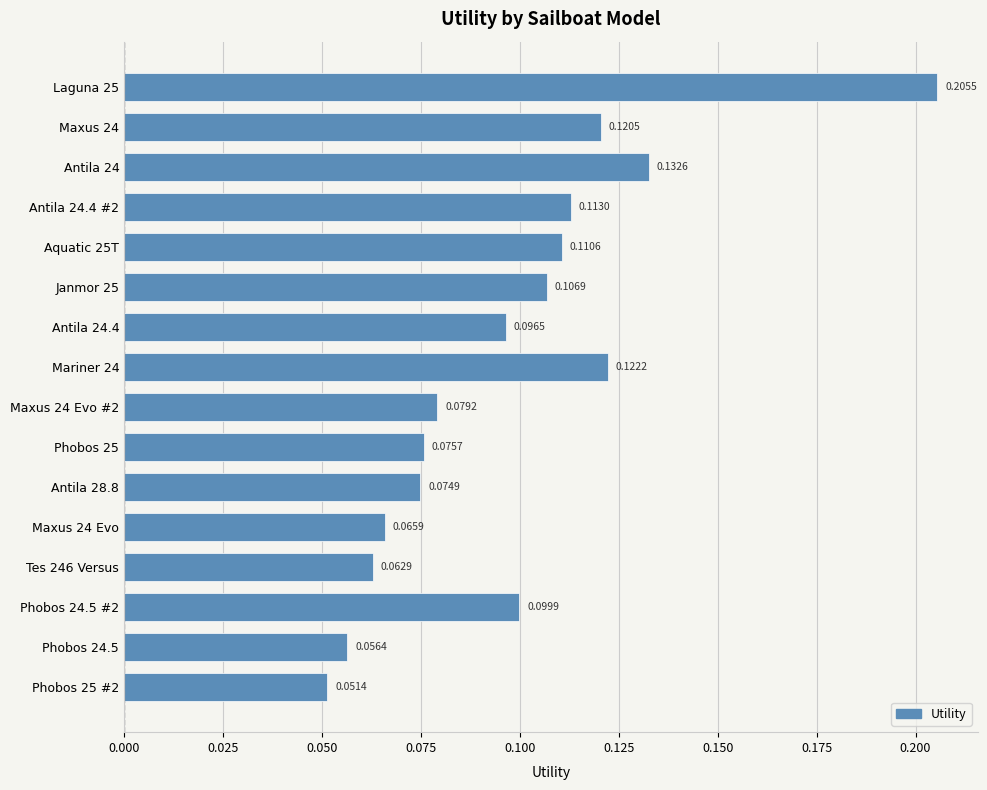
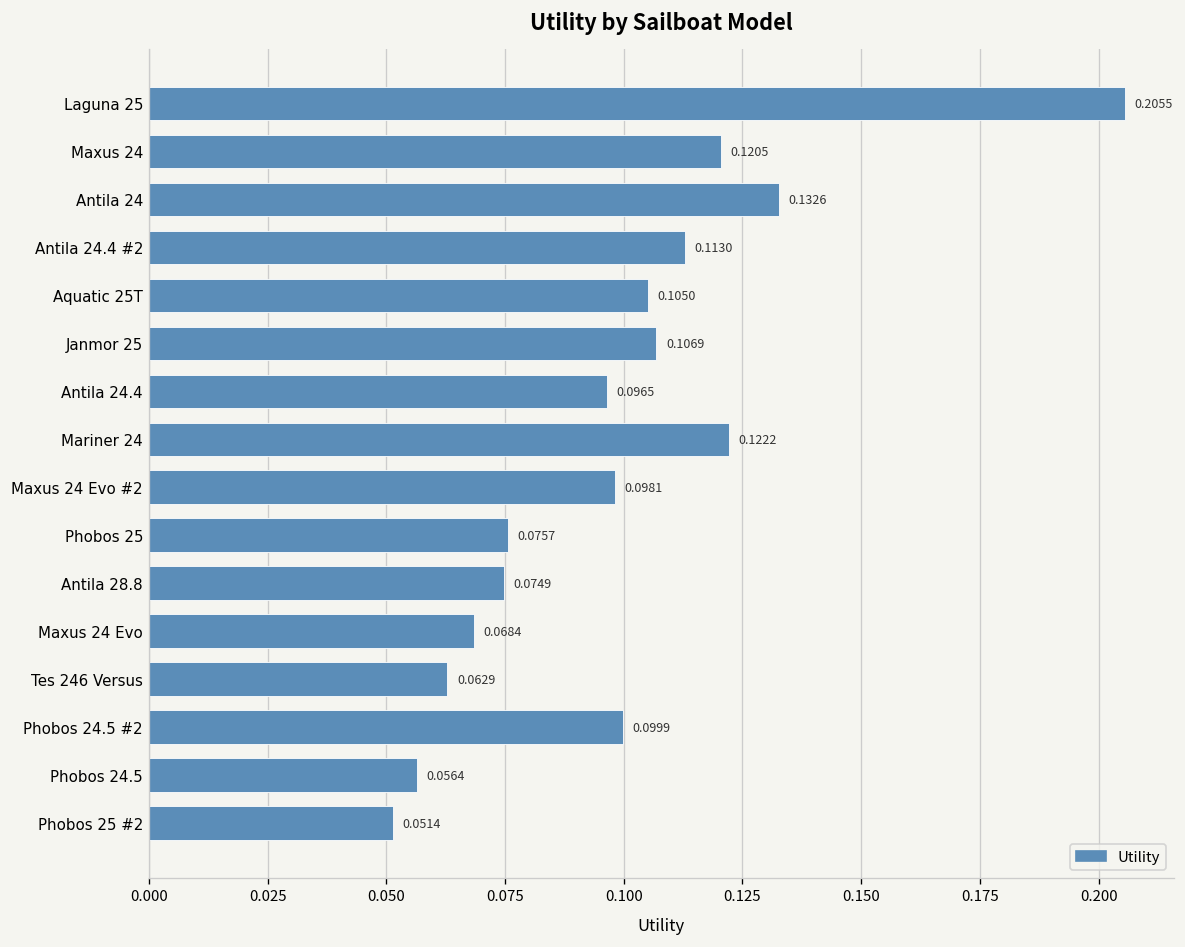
  {
    "Laguna 25": 0.2055,
    "Maxus 24": 0.1205,
    "Antila 24": 0.1326,
    "Antila 24.4 #2": 0.1130,
-   "Aquatic 25T": 0.1106,
+   "Aquatic 25T": 0.1050,
    "Janmor 25": 0.1069,
    "Antila 24.4": 0.0965,
    "Mariner 24": 0.1222,
-   "Maxus 24 Evo #2": 0.0792,
+   "Maxus 24 Evo #2": 0.0981,
    "Phobos 25": 0.0757,
    "Antila 28.8": 0.0749,
-   "Maxus 24 Evo": 0.0659,
+   "Maxus 24 Evo": 0.0684,
    "Tes 246 Versus": 0.0629,
    "Phobos 24.5 #2": 0.0999,
    "Phobos 24.5": 0.0564,
    "Phobos 25 #2": 0.0514
  }
